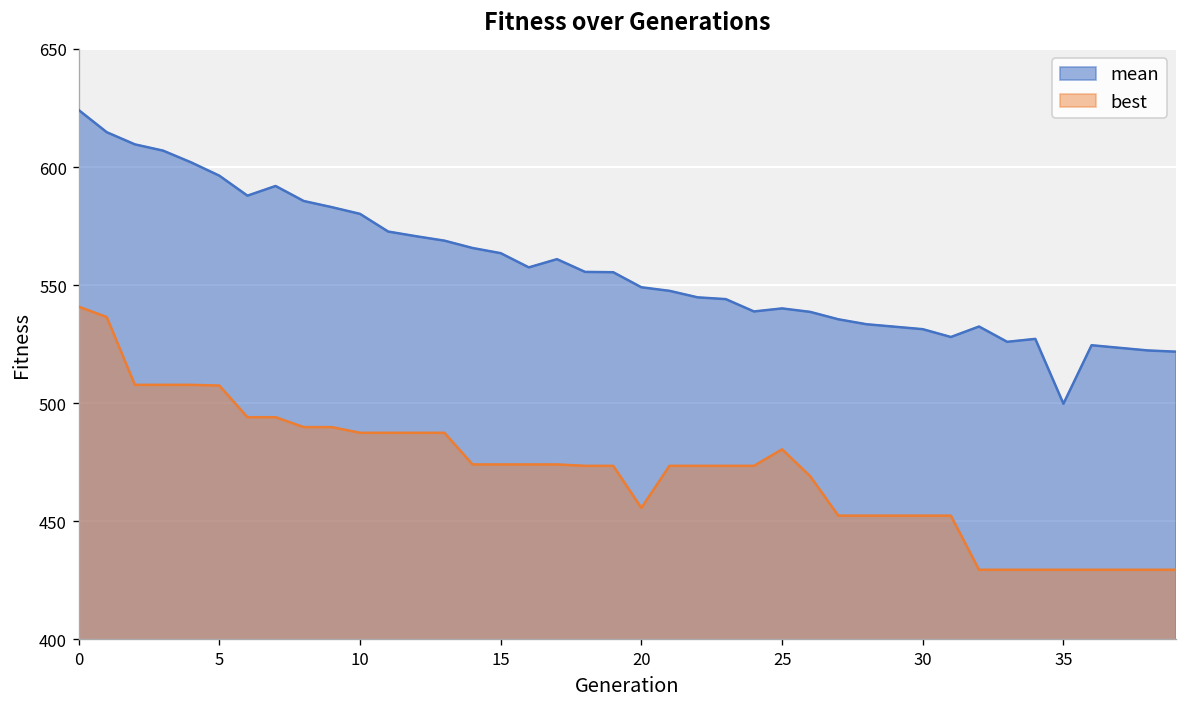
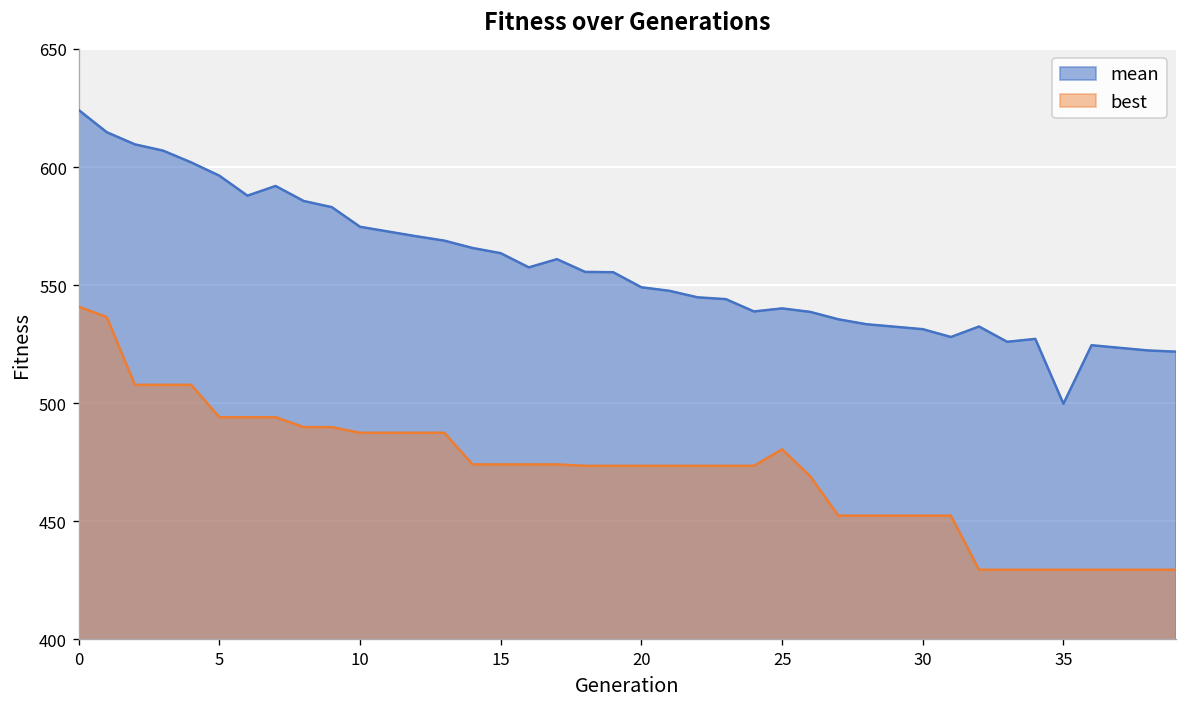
  {
    "mean": {
      "0": 624,
      "5": 596,
-     "10": 580,
+     "10": 575,
      "15": 564,
      "20": 549,
      "25": 540,
      "30": 531,
      "35": 500
    },
    "best": {
      "0": 541,
-     "5": 508,
+     "5": 494,
      "10": 488,
      "15": 474,
-     "20": 456,
+     "20": 474,
      "25": 481,
      "30": 452,
      "35": 430
    }
  }
